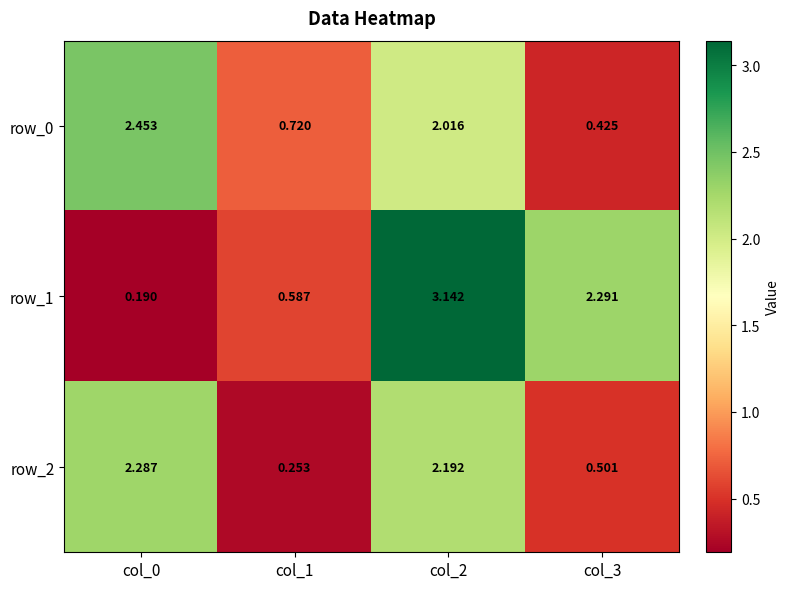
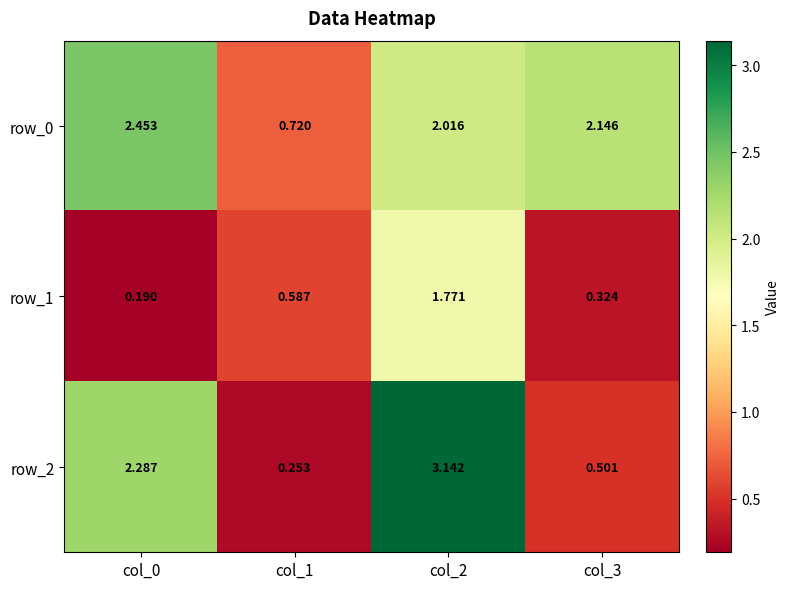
  {
    "row_0": {
      "col_0": 2.453,
      "col_1": 0.720,
      "col_2": 2.016,
-     "col_3": 0.425
+     "col_3": 2.146
    },
    "row_1": {
      "col_0": 0.190,
      "col_1": 0.587,
-     "col_2": 3.142,
-     "col_3": 2.291
+     "col_2": 1.771,
+     "col_3": 0.324
    },
    "row_2": {
      "col_0": 2.287,
      "col_1": 0.253,
-     "col_2": 2.192,
+     "col_2": 3.142,
      "col_3": 0.501
    }
  }
